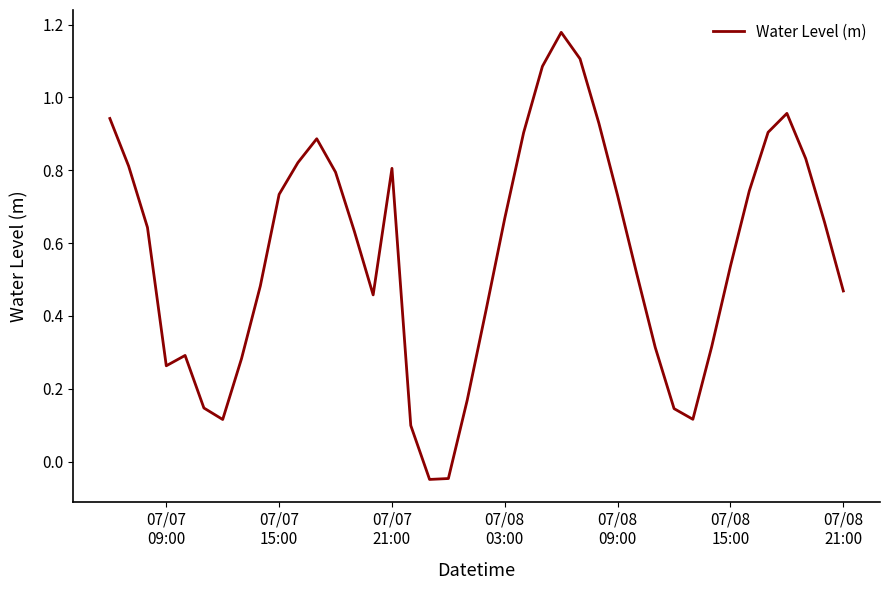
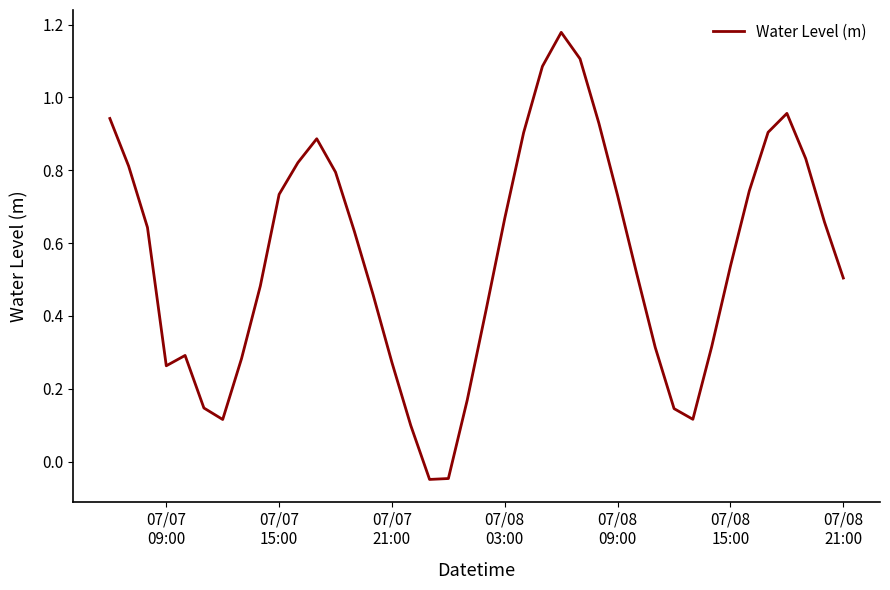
  {
    "07/07 09:00": 0.26,
    "07/07 15:00": 0.73,
-   "07/07 21:00": 0.81,
+   "07/07 21:00": 0.27,
    "07/08 03:00": 0.67,
    "07/08 09:00": 0.73,
    "07/08 15:00": 0.54,
-   "07/08 21:00": 0.47
+   "07/08 21:00": 0.50
  }
